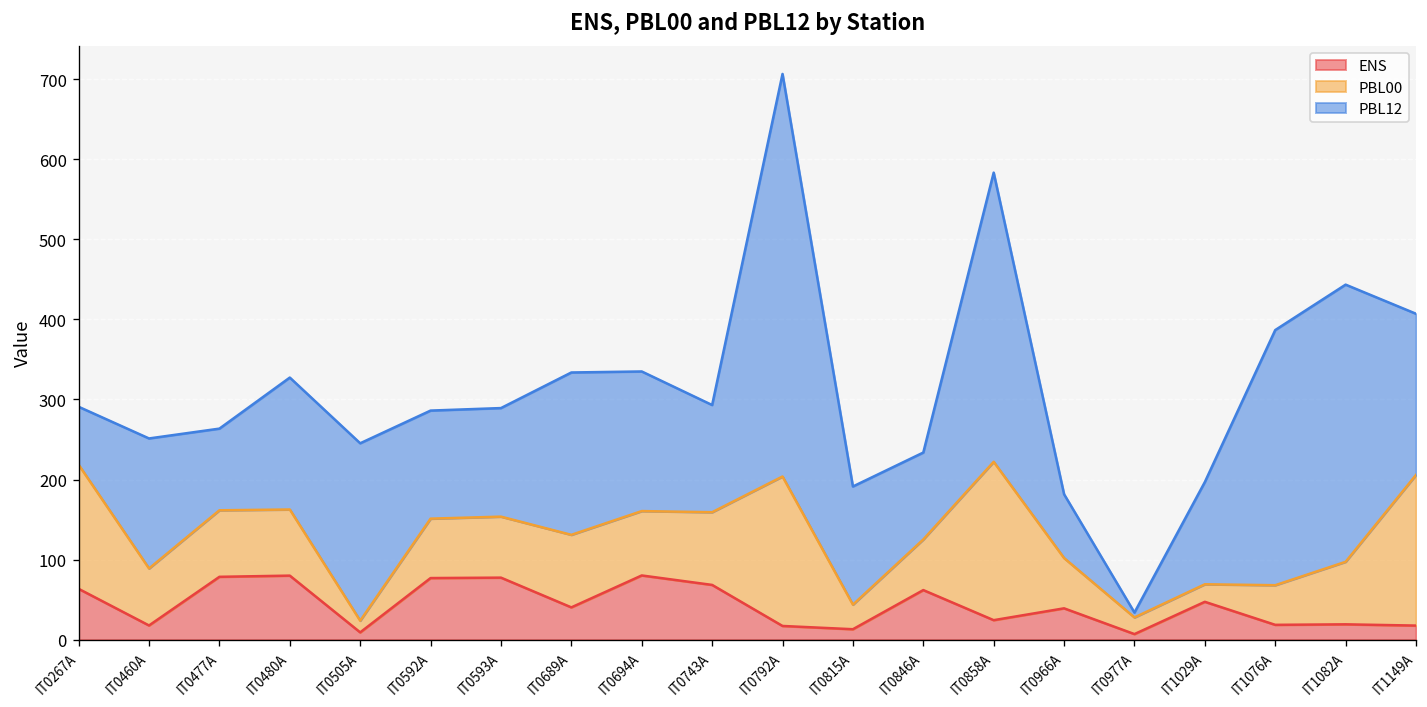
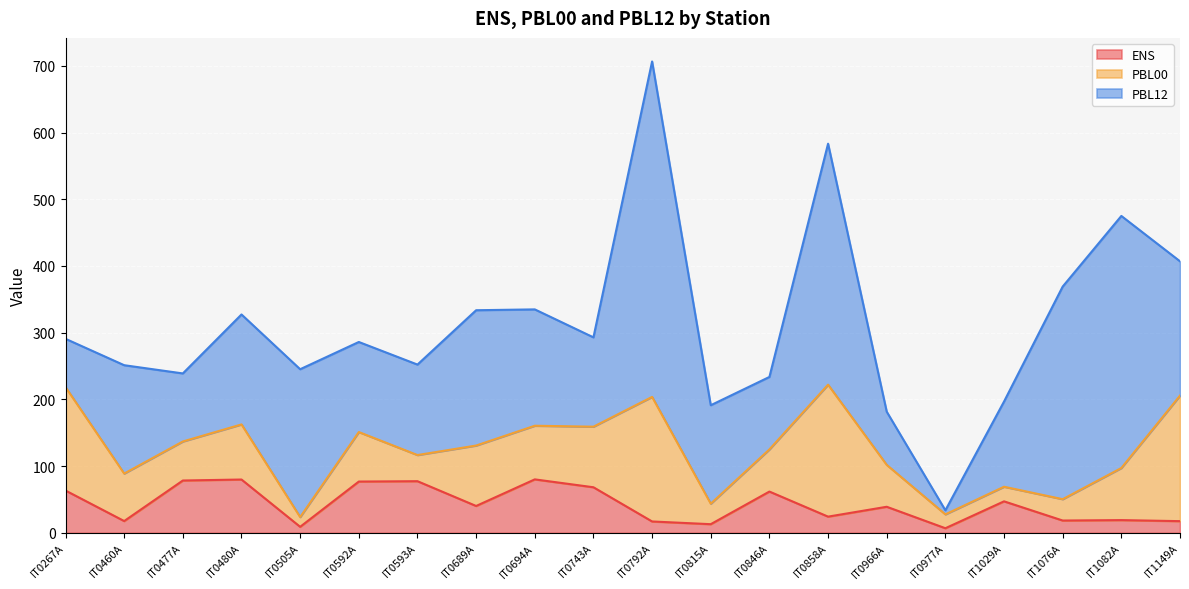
  {
    "ENS": {
      "IT0267A": 60,
      "IT0460A": 20,
      "IT0477A": 80,
      "IT0480A": 80,
      "IT0505A": 10,
      "IT0592A": 80,
      "IT0593A": 80,
      "IT0689A": 40,
      "IT0694A": 80,
      "IT0743A": 70,
      "IT0792A": 20,
      "IT0815A": 10,
      "IT0846A": 60,
      "IT0858A": 20,
      "IT0966A": 40,
      "IT0977A": 10,
      "IT1029A": 50,
      "IT1076A": 20,
      "IT1082A": 20,
      "IT1149A": 20
    },
    "PBL00": {
      "IT0267A": 160,
      "IT0460A": 70,
-     "IT0477A": 80,
+     "IT0477A": 60,
      "IT0480A": 80,
      "IT0505A": 10,
      "IT0592A": 70,
-     "IT0593A": 80,
+     "IT0593A": 40,
      "IT0689A": 90,
      "IT0694A": 80,
      "IT0743A": 90,
      "IT0792A": 190,
      "IT0815A": 30,
      "IT0846A": 60,
      "IT0858A": 200,
      "IT0966A": 60,
      "IT0977A": 20,
      "IT1029A": 20,
-     "IT1076A": 50,
+     "IT1076A": 30,
      "IT1082A": 80,
      "IT1149A": 190
    },
    "PBL12": {
      "IT0267A": 70,
      "IT0460A": 160,
      "IT0477A": 100,
      "IT0480A": 160,
      "IT0505A": 220,
      "IT0592A": 140,
      "IT0593A": 140,
      "IT0689A": 200,
      "IT0694A": 170,
      "IT0743A": 130,
      "IT0792A": 500,
      "IT0815A": 150,
      "IT0846A": 110,
      "IT0858A": 360,
      "IT0966A": 80,
      "IT0977A": 10,
      "IT1029A": 130,
      "IT1076A": 320,
-     "IT1082A": 350,
+     "IT1082A": 380,
      "IT1149A": 200
    }
  }
